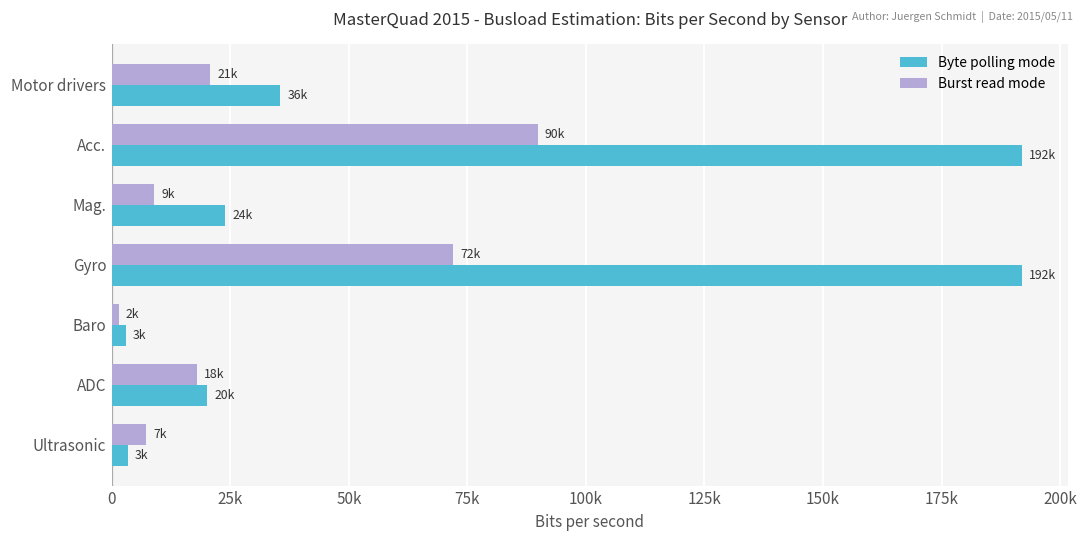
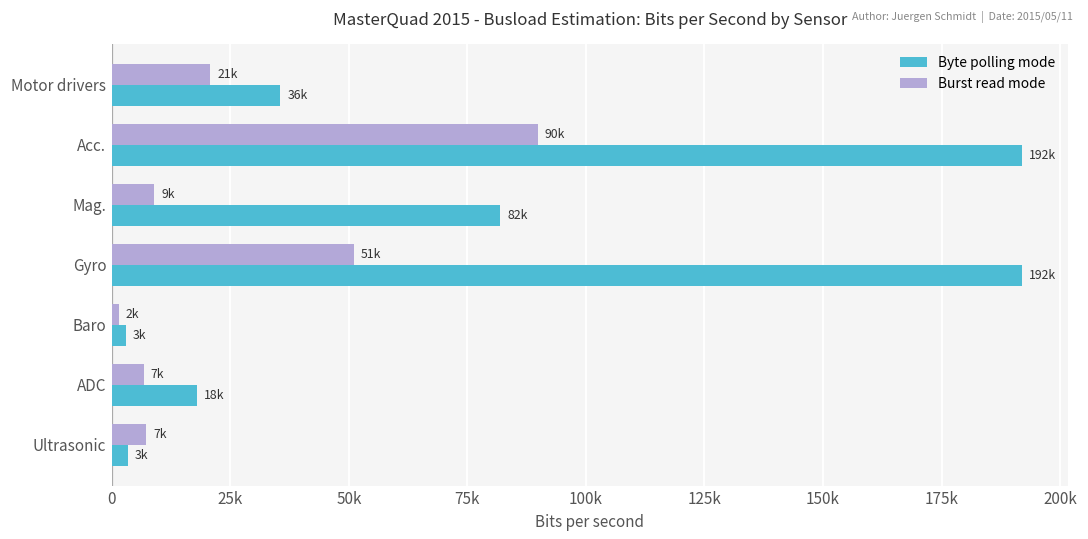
  {
    "Byte polling mode": {
      "Motor drivers": "36k",
      "Acc.": "192k",
-     "Mag.": "24k",
+     "Mag.": "82k",
      "Gyro": "192k",
      "Baro": "3k",
-     "ADC": "20k",
+     "ADC": "18k",
      "Ultrasonic": "3k"
    },
    "Burst read mode": {
      "Motor drivers": "21k",
      "Acc.": "90k",
      "Mag.": "9k",
-     "Gyro": "72k",
+     "Gyro": "51k",
      "Baro": "2k",
-     "ADC": "18k",
+     "ADC": "7k",
      "Ultrasonic": "7k"
    }
  }
